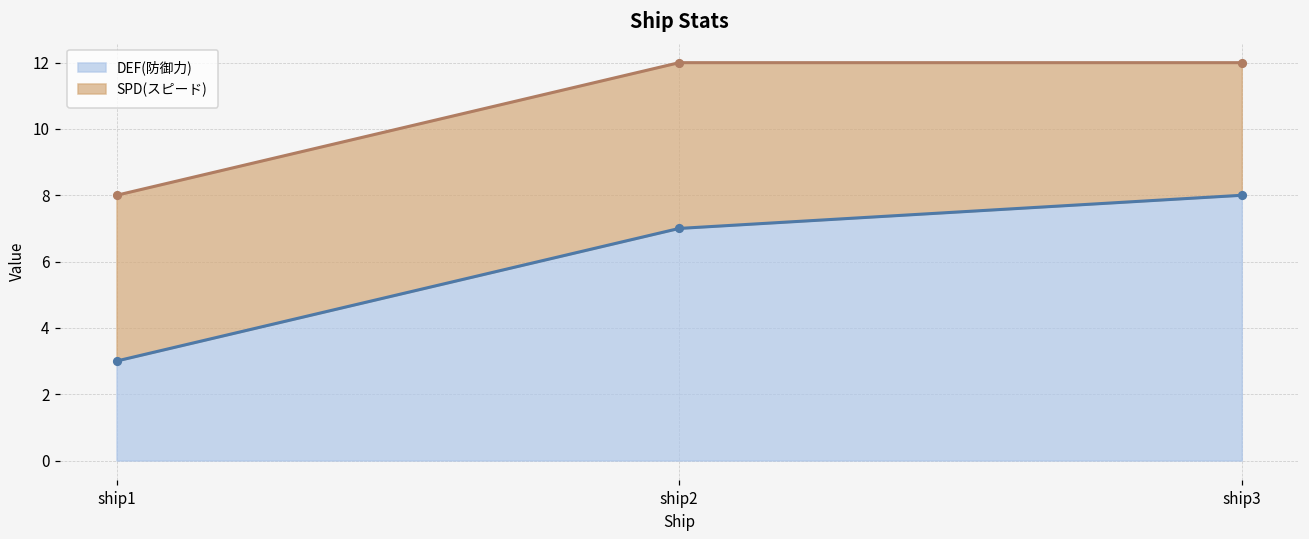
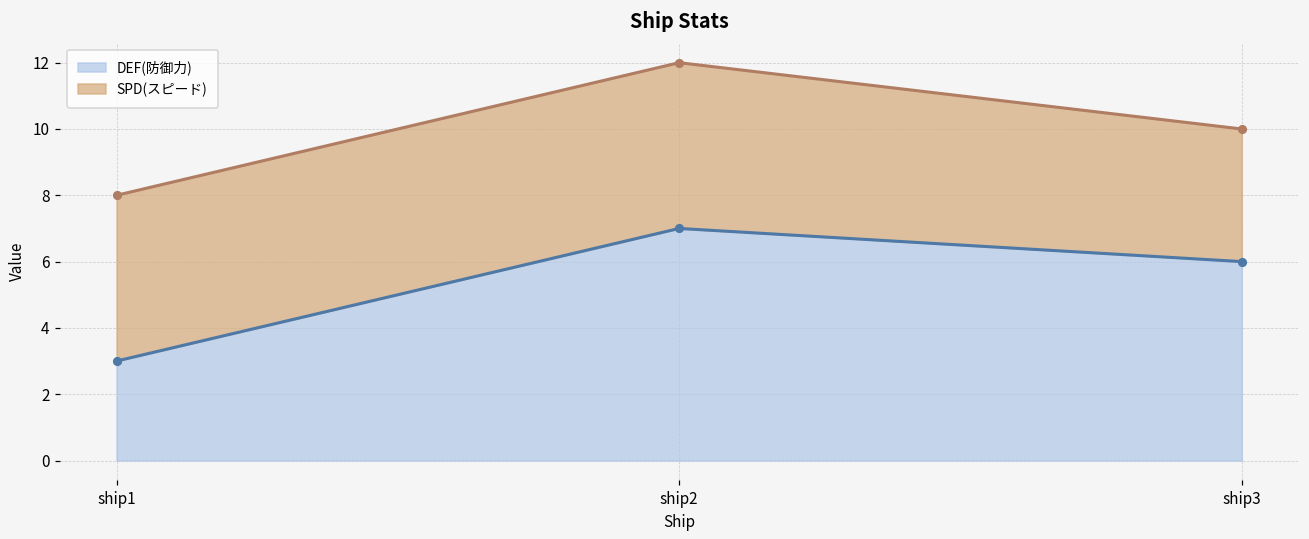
  {
    "DEF(防御力)": {
      "ship1": 3,
      "ship2": 7,
-     "ship3": 8
+     "ship3": 6
    },
    "SPD(スピード)": {
      "ship1": 5,
      "ship2": 5,
      "ship3": 4
    }
  }
